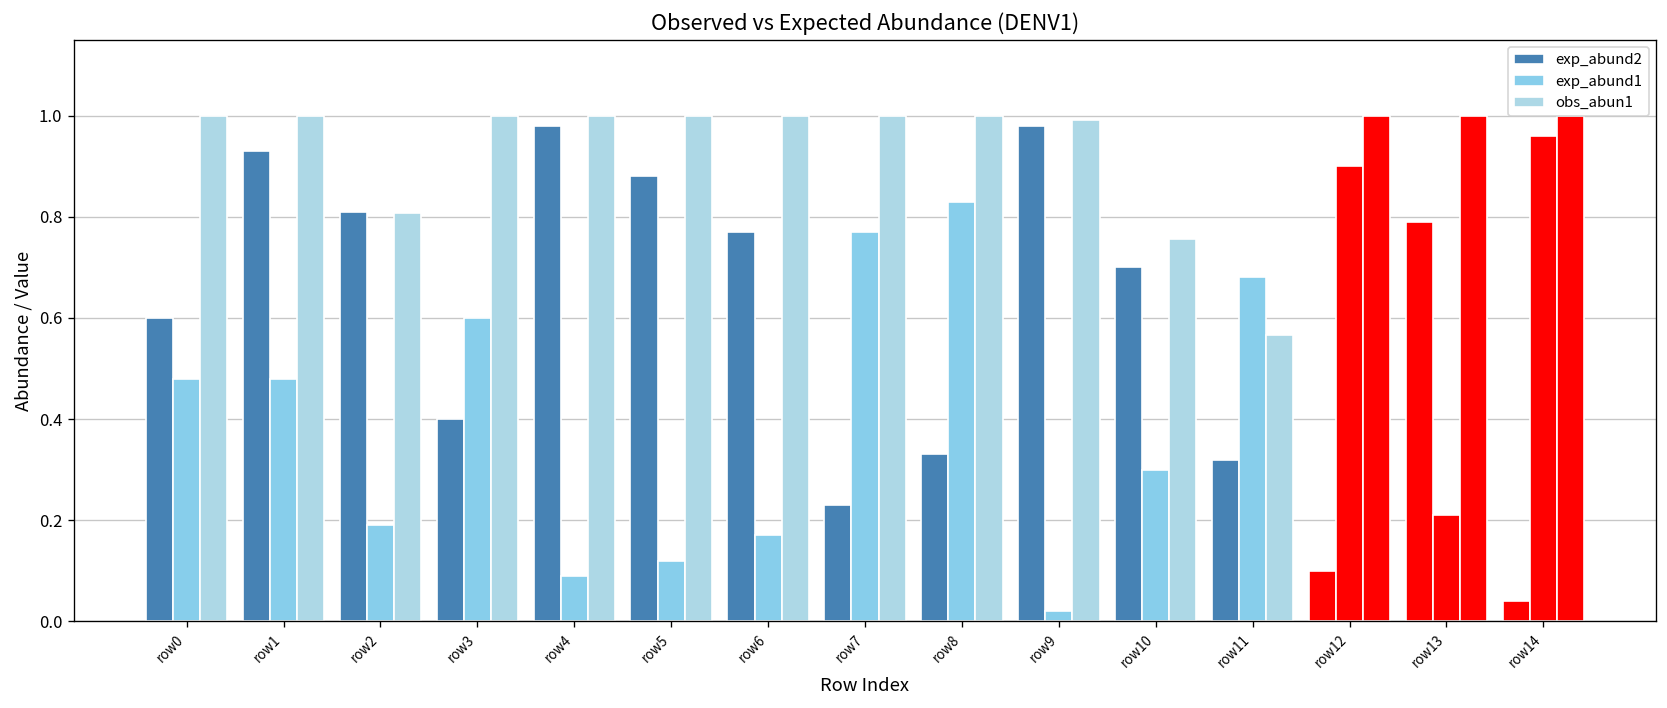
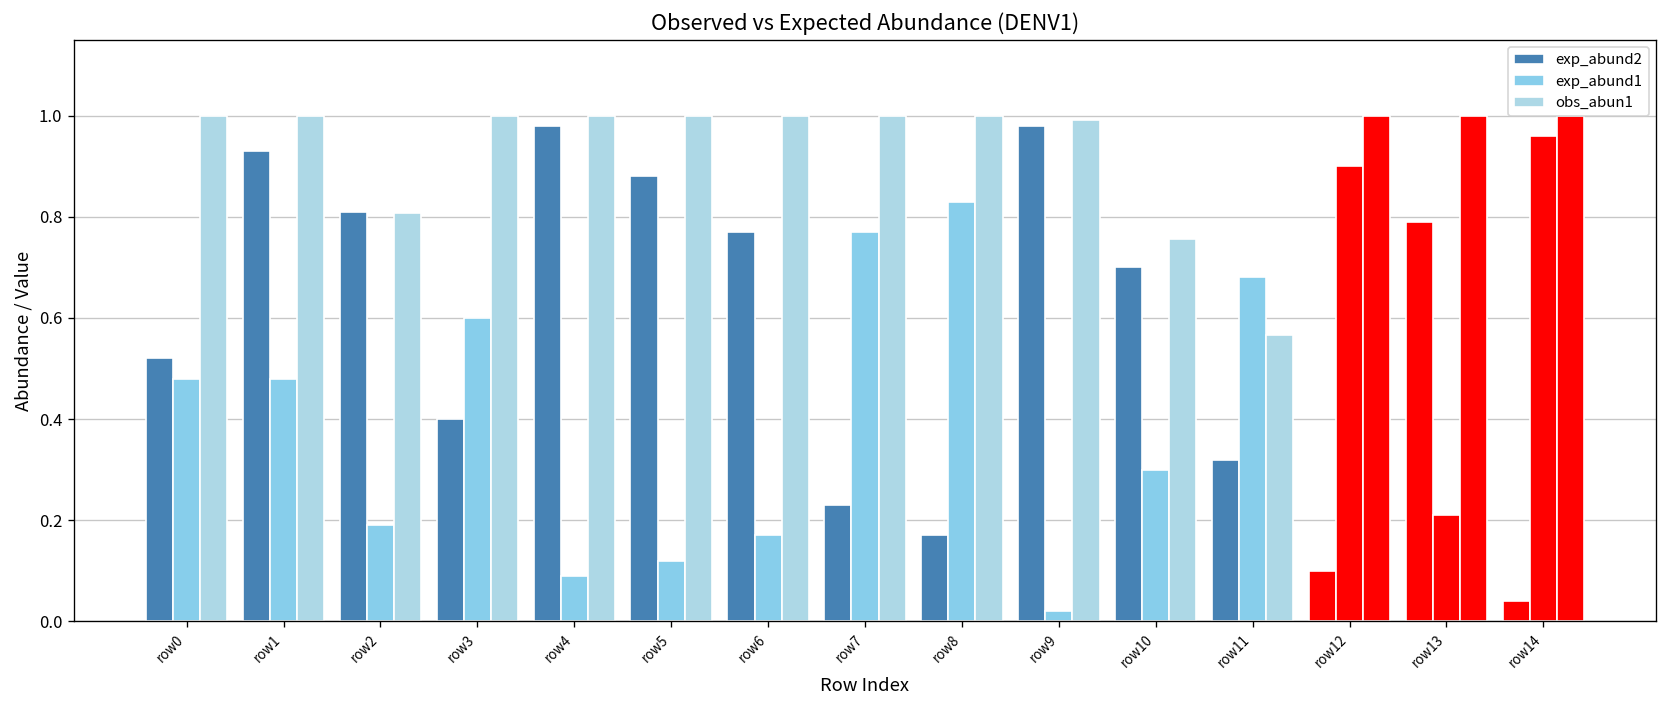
  {
    "exp_abund2": {
-     "row0": 0.60,
+     "row0": 0.52,
      "row1": 0.93,
      "row2": 0.81,
      "row3": 0.40,
      "row4": 0.98,
      "row5": 0.88,
      "row6": 0.77,
      "row7": 0.23,
-     "row8": 0.33,
+     "row8": 0.17,
      "row9": 0.98,
      "row10": 0.70,
      "row11": 0.32,
      "row12": 0.10,
      "row13": 0.79,
      "row14": 0.04
    }
  }
